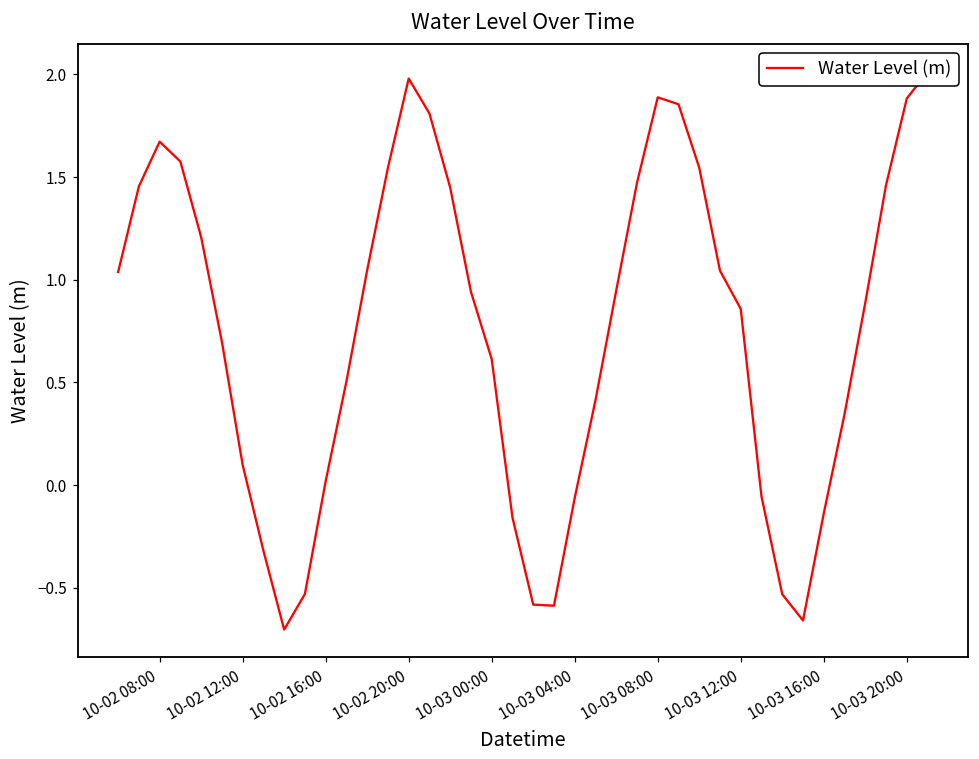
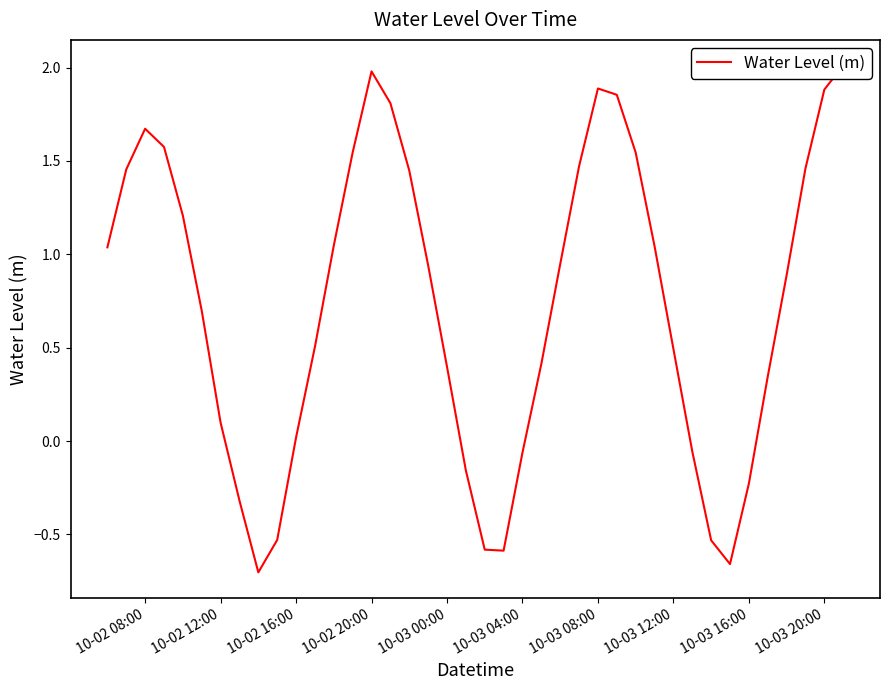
  {
    "10-02 08:00": 1.67,
    "10-02 12:00": 0.10,
    "10-02 16:00": 0.02,
    "10-02 20:00": 1.98,
-   "10-03 00:00": 0.61,
+   "10-03 00:00": 0.40,
    "10-03 04:00": -0.06,
    "10-03 08:00": 1.89,
-   "10-03 12:00": 0.86,
-   "10-03 16:00": -0.14,
+   "10-03 12:00": 0.49,
+   "10-03 16:00": -0.23,
    "10-03 20:00": 1.88
  }
